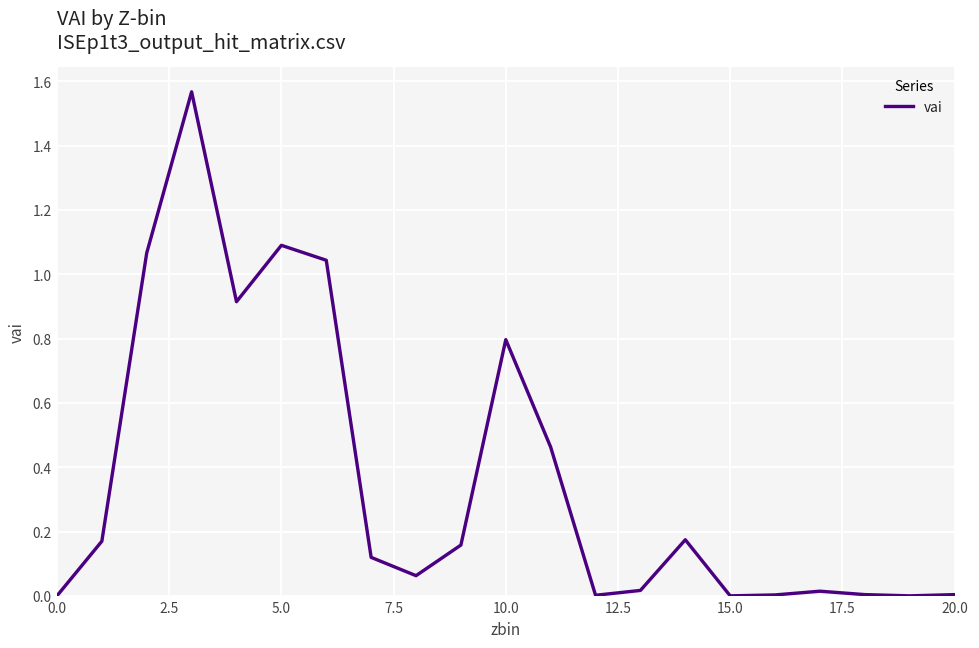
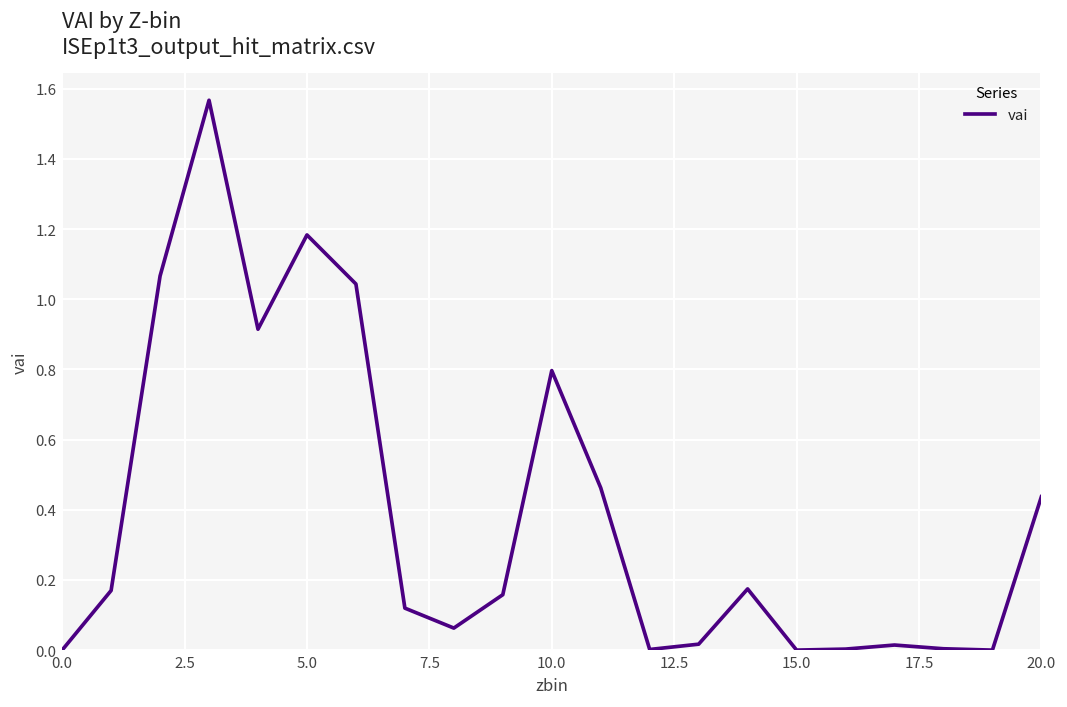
  {
    "0.0": 0.00,
-   "5.0": 1.09,
+   "5.0": 1.18,
    "10.0": 0.80,
    "15.0": 0.00,
-   "20.0": 0.00
+   "20.0": 0.44
  }
